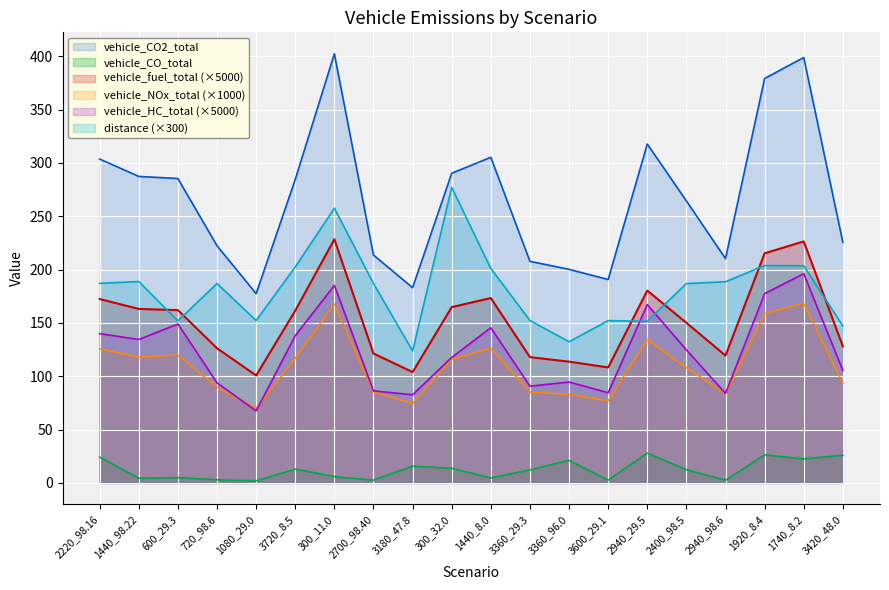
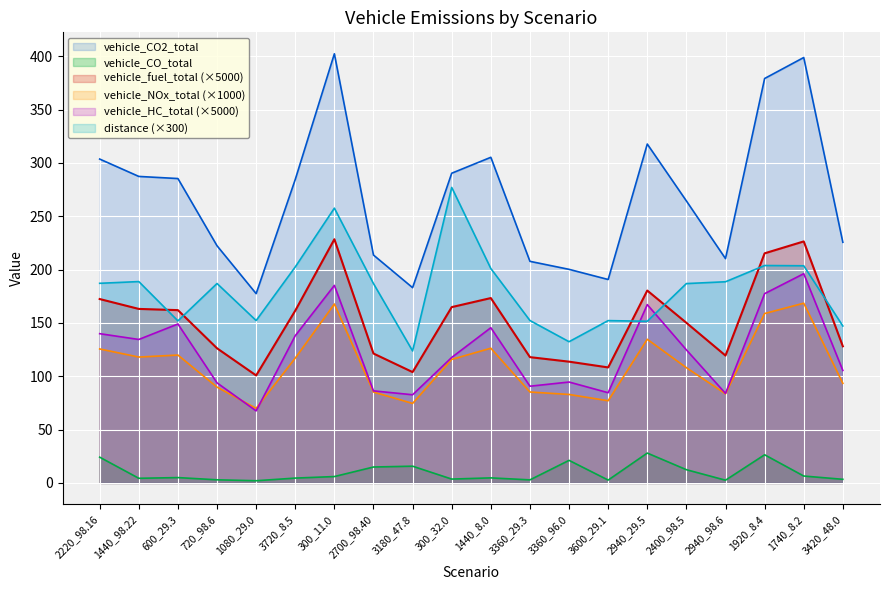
  {
    "vehicle_CO_total": {
      "2220_98.16": 24,
      "1440_98.22": 4,
      "600_29.3": 5,
      "720_98.6": 3,
      "1080_29.0": 2,
-     "3720_8.5": 13,
+     "3720_8.5": 5,
      "300_11.0": 6,
-     "2700_98.40": 3,
+     "2700_98.40": 15,
      "3180_47.8": 16,
-     "300_32.0": 14,
+     "300_32.0": 4,
      "1440_8.0": 5,
-     "3360_29.3": 12,
+     "3360_29.3": 3,
      "3360_96.0": 21,
      "3600_29.1": 3,
      "2940_29.5": 28,
      "2400_98.5": 12,
      "2940_98.6": 3,
      "1920_8.4": 26,
-     "1740_8.2": 23,
-     "3420_48.0": 26
+     "1740_8.2": 6,
+     "3420_48.0": 3
    }
  }
